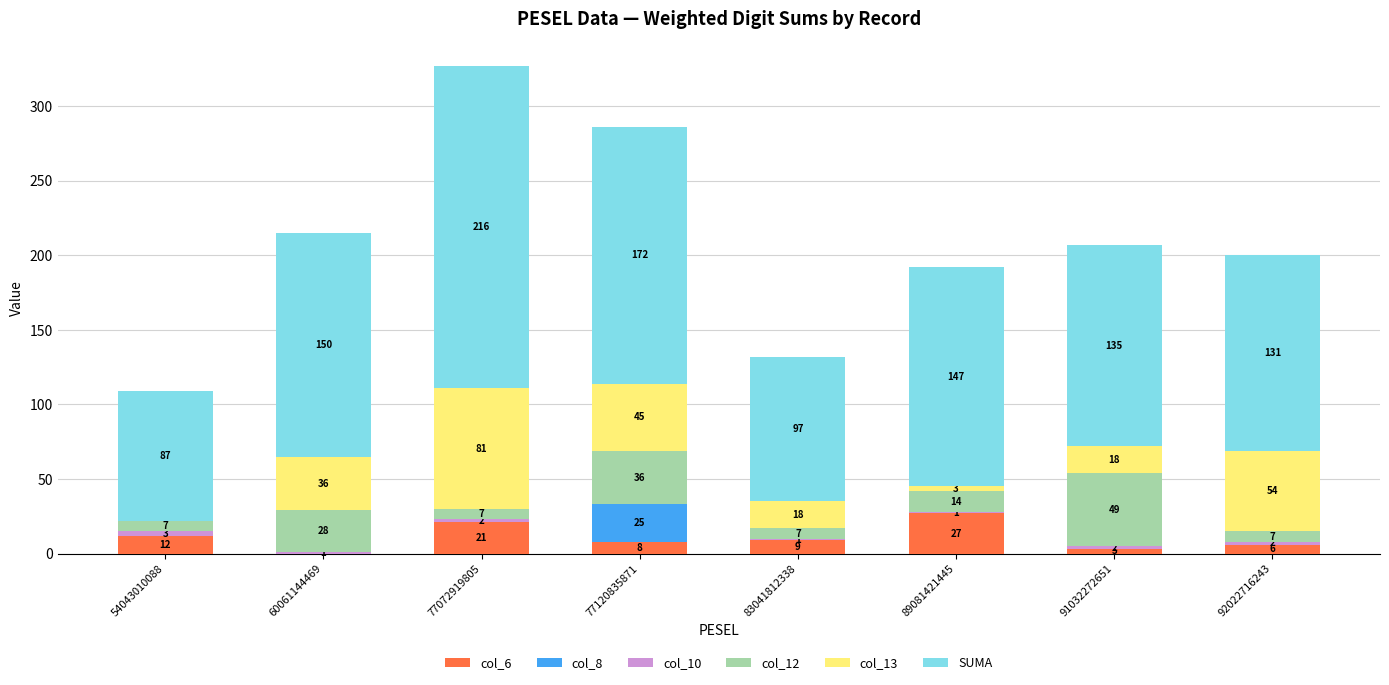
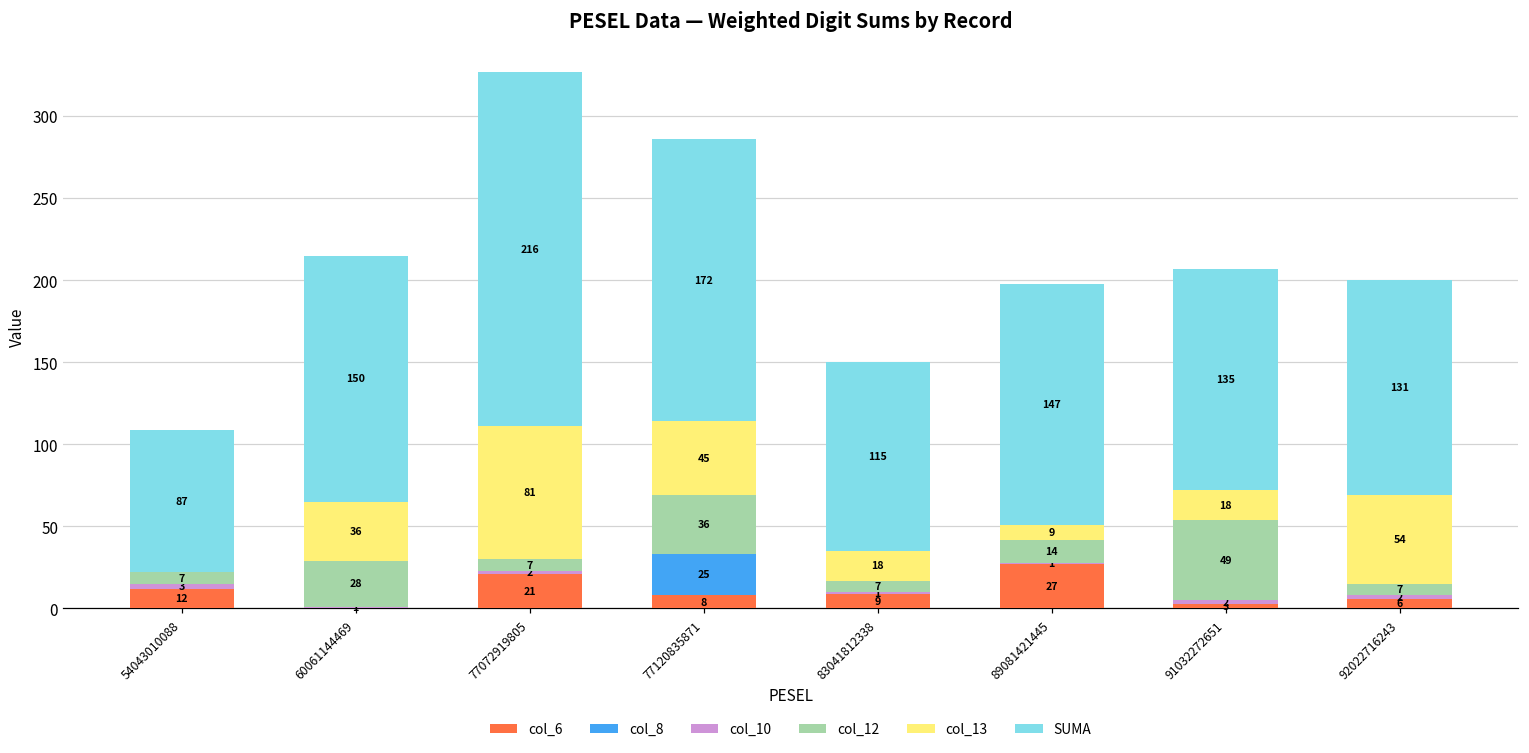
  {
    "col_6": {
      "54043010088": 12,
      "77072919805": 21,
      "77120835871": 8,
      "89081421445": 27
    },
    "col_8": {
      "77120835871": 25
    },
    "col_10": {
      "60061144469": 1,
      "89081421445": 1
    },
    "col_12": {
      "60061144469": 28,
      "77120835871": 36,
      "89081421445": 14,
      "91032272651": 49
    },
    "col_13": {
      "60061144469": 36,
      "77072919805": 81,
      "77120835871": 45,
      "83041812338": 18,
-     "89081421445": 3,
+     "89081421445": 9,
      "91032272651": 18,
      "92022716243": 54
    },
    "SUMA": {
      "54043010088": 87,
      "60061144469": 150,
      "77072919805": 216,
      "77120835871": 172,
-     "83041812338": 97,
+     "83041812338": 115,
      "89081421445": 147,
      "91032272651": 135,
      "92022716243": 131
    }
  }
